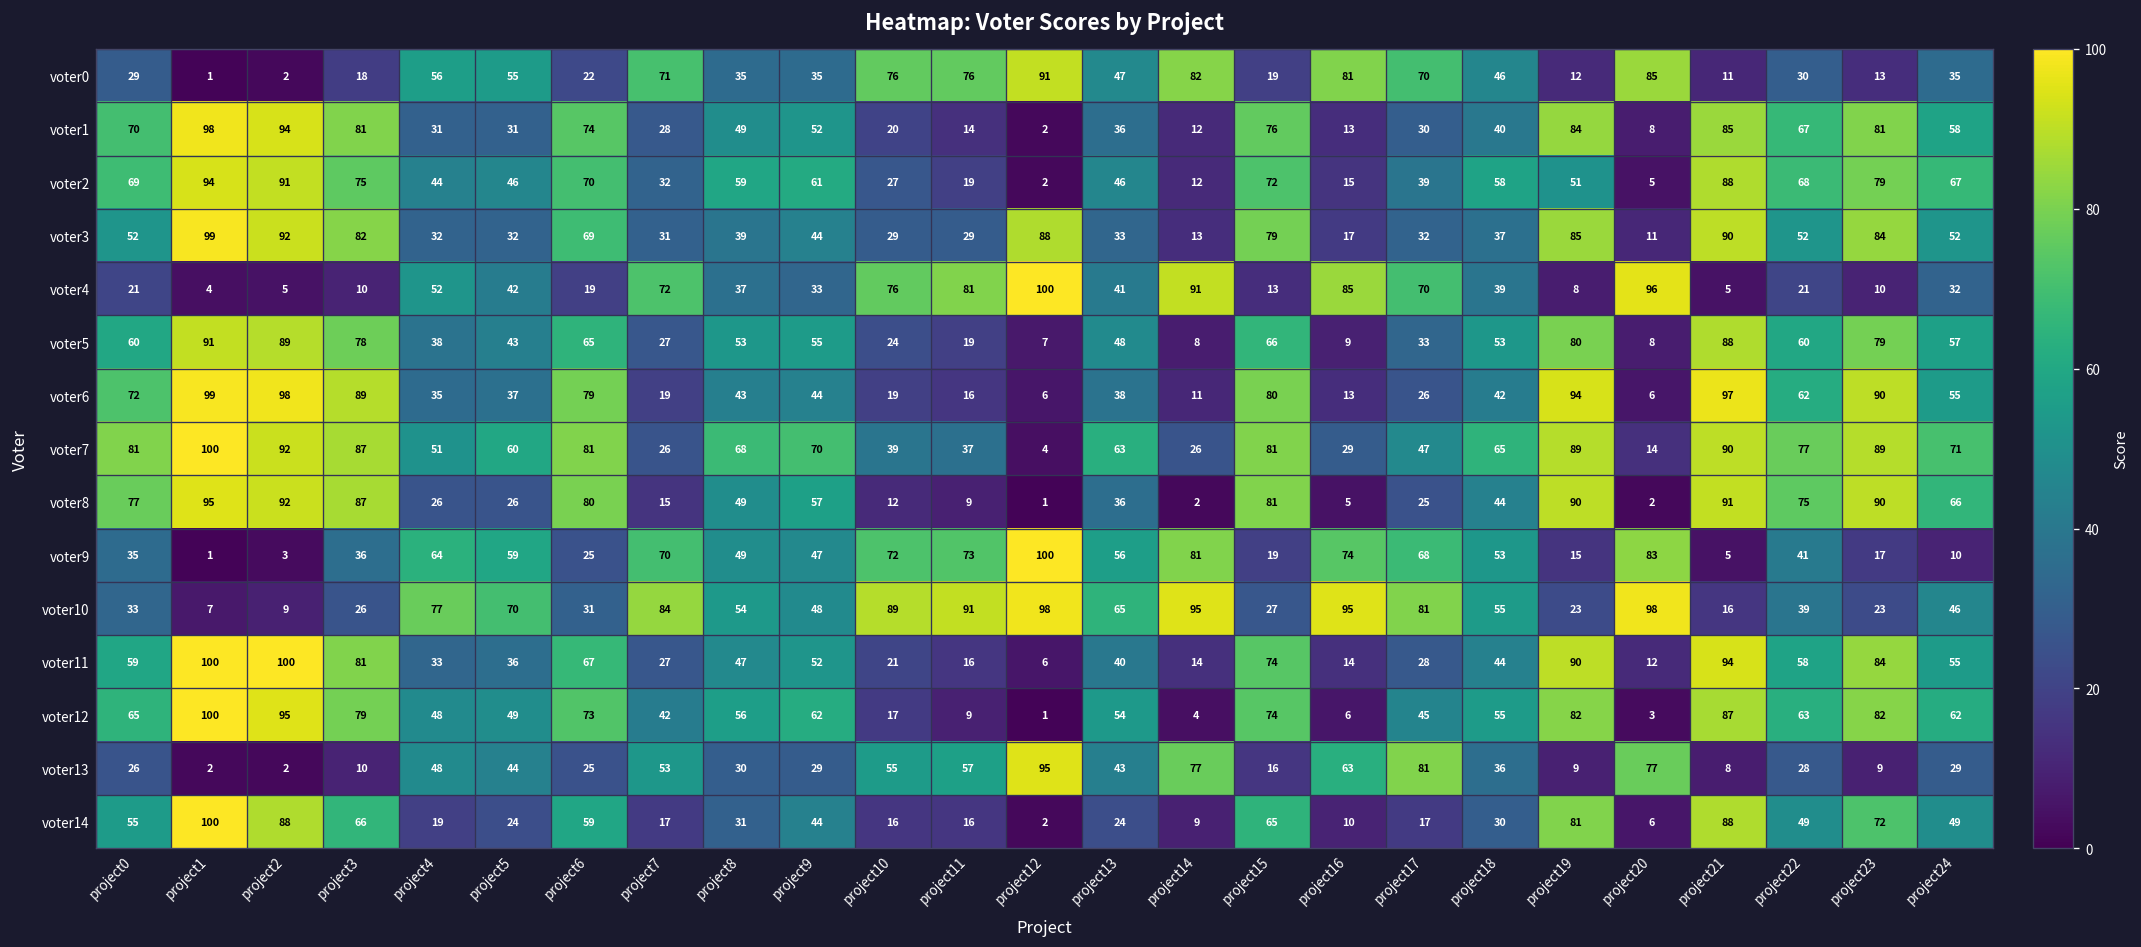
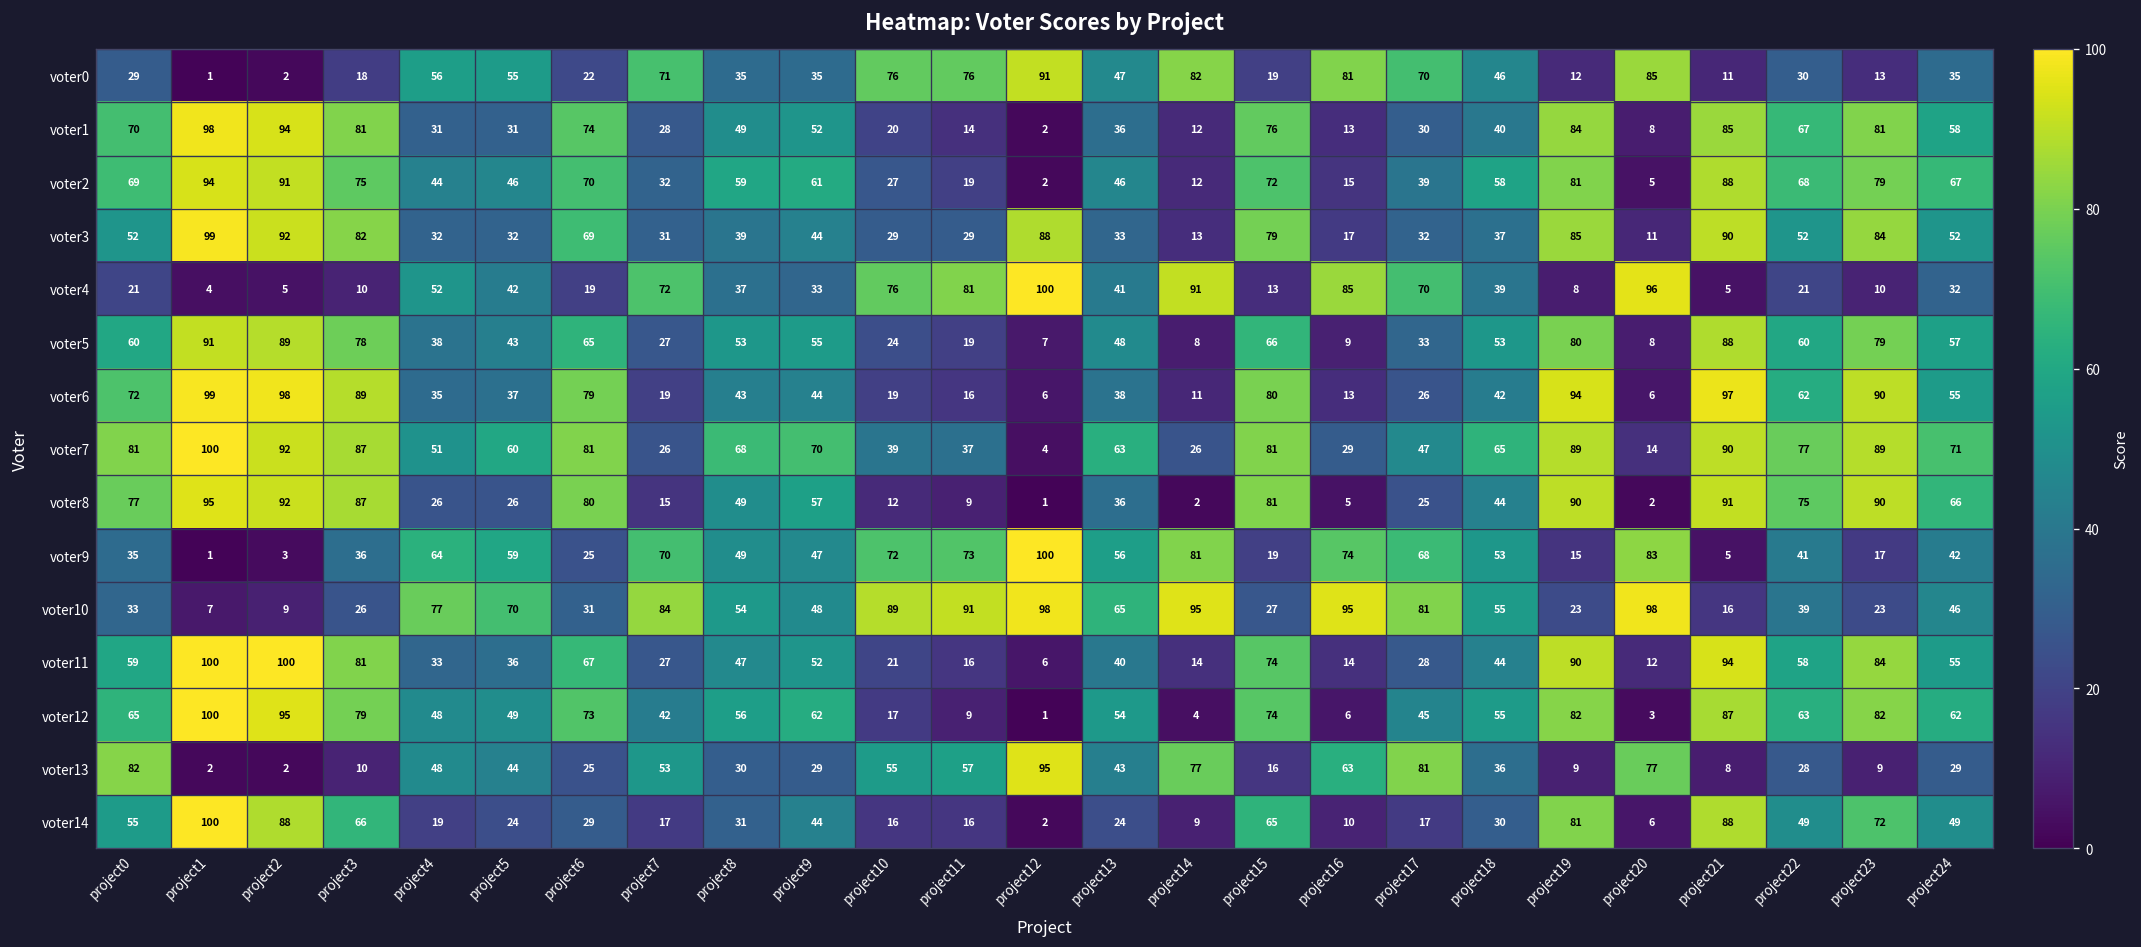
  {
    "voter2": {
      "project0": 69,
      "project1": 94,
      "project2": 91,
      "project3": 75,
      "project4": 44,
      "project5": 46,
      "project6": 70,
      "project7": 32,
      "project8": 59,
      "project9": 61,
      "project10": 27,
      "project11": 19,
      "project12": 2,
      "project13": 46,
      "project14": 12,
      "project15": 72,
      "project16": 15,
      "project17": 39,
      "project18": 58,
-     "project19": 51,
+     "project19": 81,
      "project20": 5,
      "project21": 88,
      "project22": 68,
      "project23": 79,
      "project24": 67
    },
    "voter9": {
      "project0": 35,
      "project1": 1,
      "project2": 3,
      "project3": 36,
      "project4": 64,
      "project5": 59,
      "project6": 25,
      "project7": 70,
      "project8": 49,
      "project9": 47,
      "project10": 72,
      "project11": 73,
      "project12": 100,
      "project13": 56,
      "project14": 81,
      "project15": 19,
      "project16": 74,
      "project17": 68,
      "project18": 53,
      "project19": 15,
      "project20": 83,
      "project21": 5,
      "project22": 41,
      "project23": 17,
-     "project24": 10
+     "project24": 42
    },
    "voter13": {
-     "project0": 26,
+     "project0": 82,
      "project1": 2,
      "project2": 2,
      "project3": 10,
      "project4": 48,
      "project5": 44,
      "project6": 25,
      "project7": 53,
      "project8": 30,
      "project9": 29,
      "project10": 55,
      "project11": 57,
      "project12": 95,
      "project13": 43,
      "project14": 77,
      "project15": 16,
      "project16": 63,
      "project17": 81,
      "project18": 36,
      "project19": 9,
      "project20": 77,
      "project21": 8,
      "project22": 28,
      "project23": 9,
      "project24": 29
    },
    "voter14": {
      "project0": 55,
      "project1": 100,
      "project2": 88,
      "project3": 66,
      "project4": 19,
      "project5": 24,
-     "project6": 59,
+     "project6": 29,
      "project7": 17,
      "project8": 31,
      "project9": 44,
      "project10": 16,
      "project11": 16,
      "project12": 2,
      "project13": 24,
      "project14": 9,
      "project15": 65,
      "project16": 10,
      "project17": 17,
      "project18": 30,
      "project19": 81,
      "project20": 6,
      "project21": 88,
      "project22": 49,
      "project23": 72,
      "project24": 49
    }
  }
